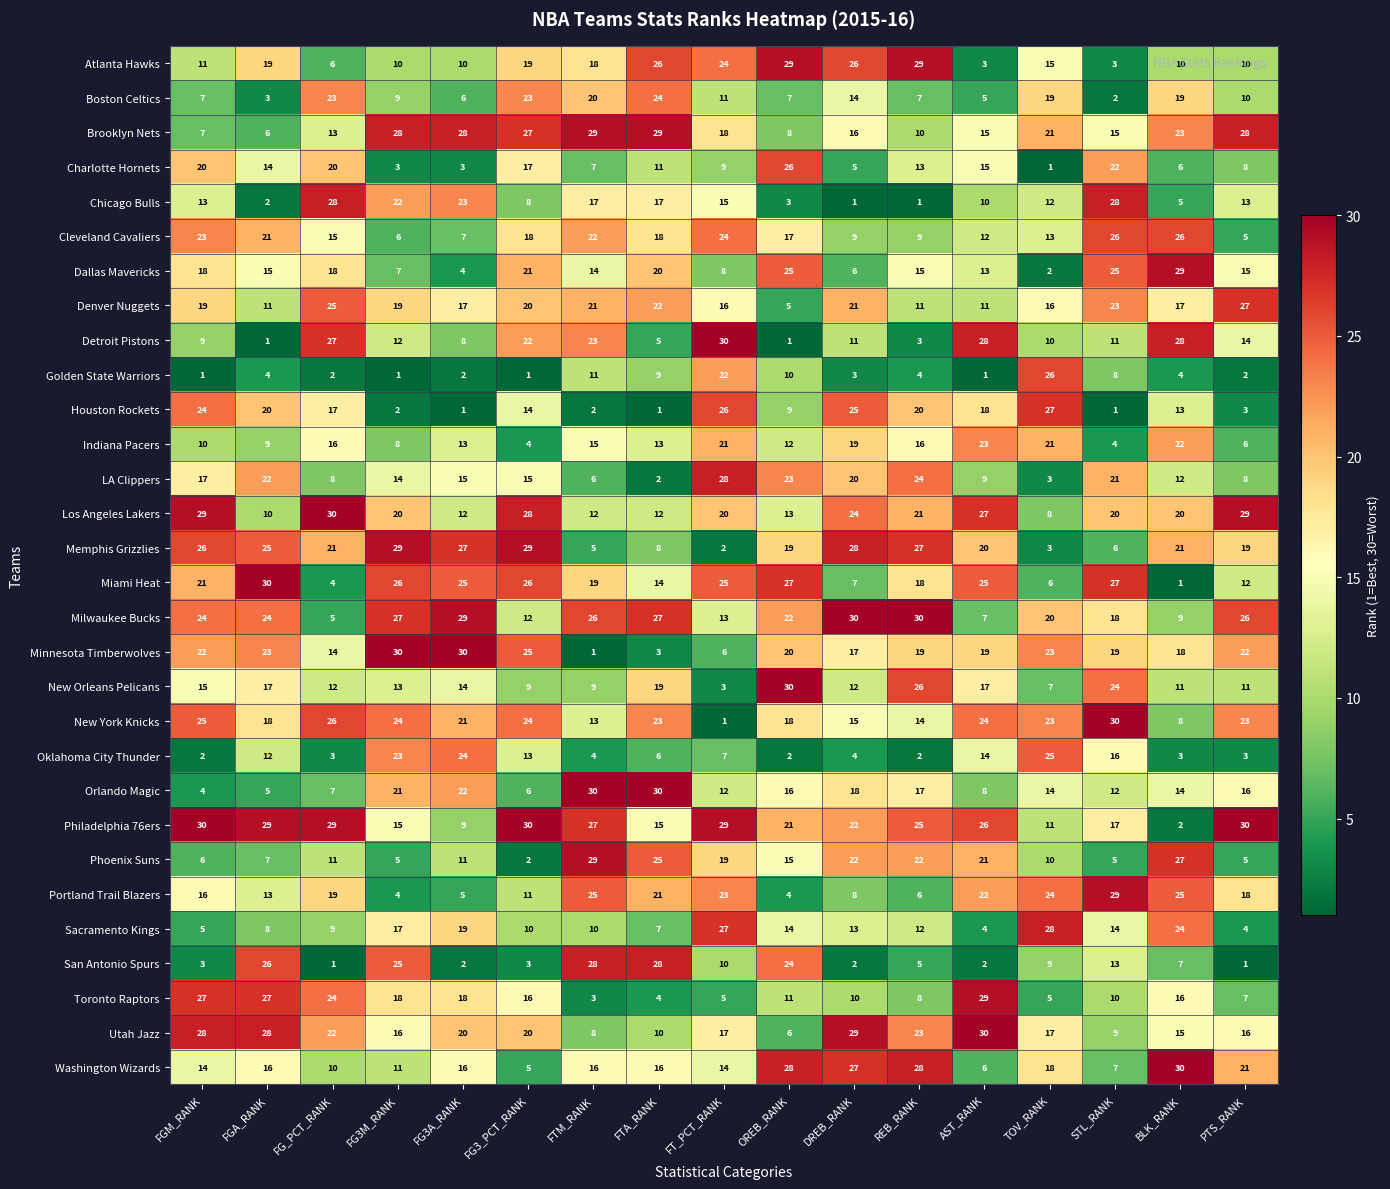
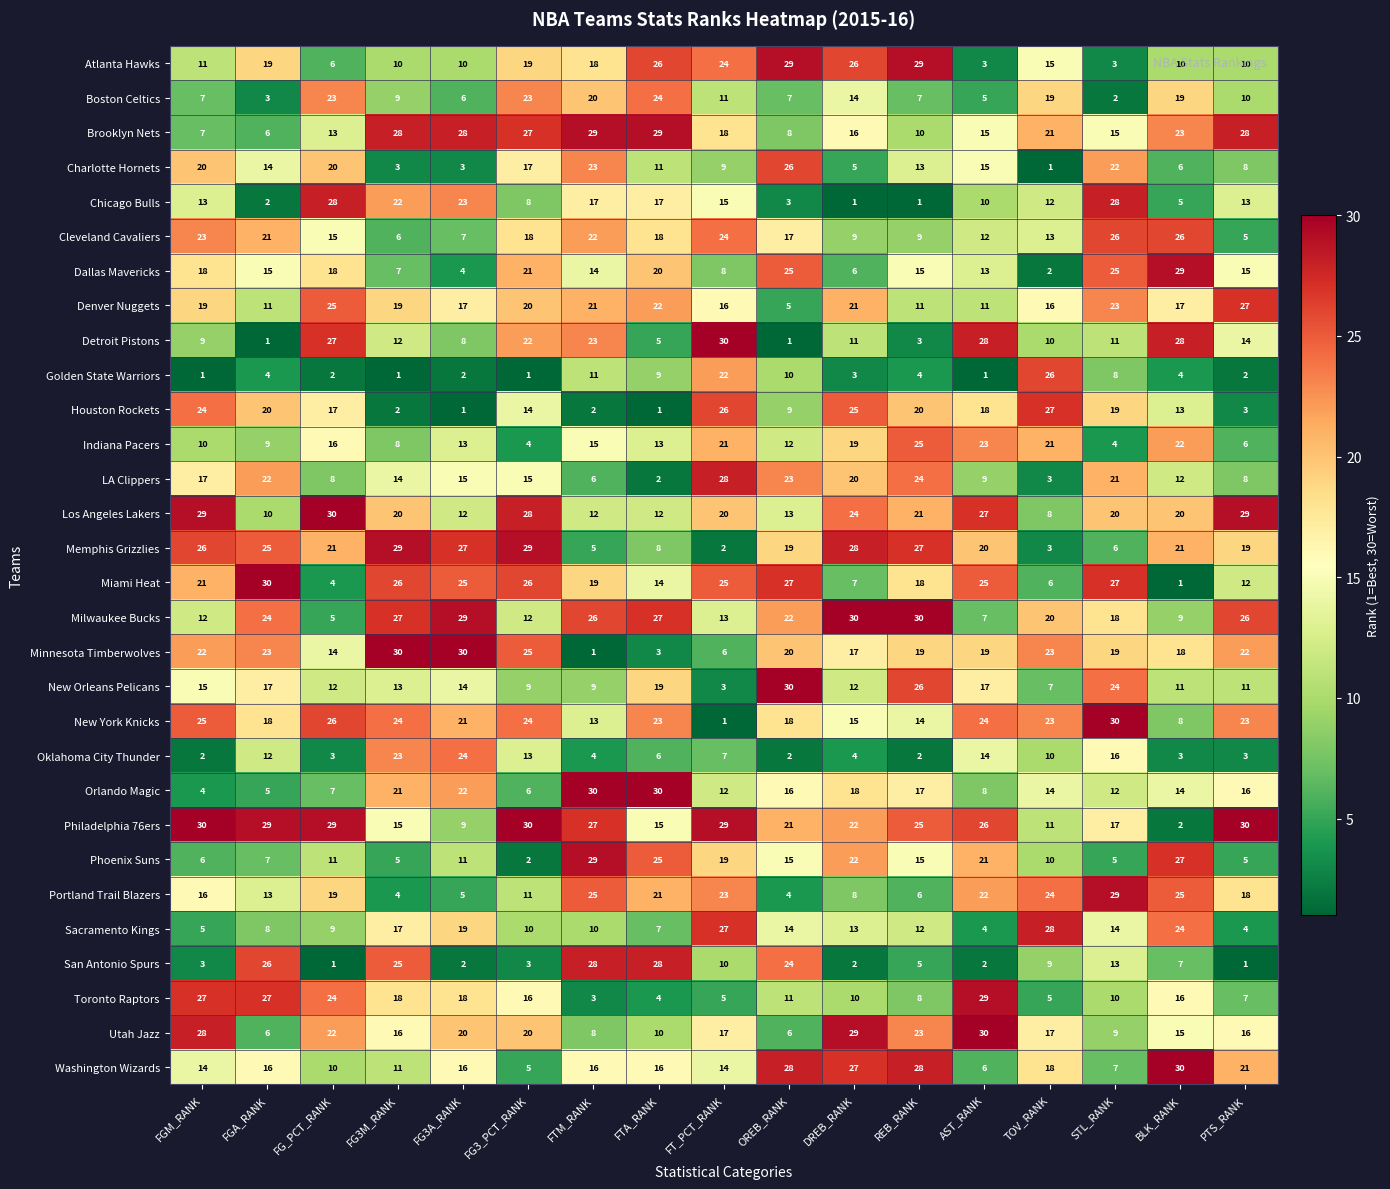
  {
    "Charlotte Hornets": {
      "FGM_RANK": 20,
      "FGA_RANK": 14,
      "FG_PCT_RANK": 20,
      "FG3M_RANK": 3,
      "FG3A_RANK": 3,
      "FG3_PCT_RANK": 17,
-     "FTM_RANK": 7,
+     "FTM_RANK": 23,
      "FTA_RANK": 11,
      "FT_PCT_RANK": 9,
      "OREB_RANK": 26,
      "DREB_RANK": 5,
      "REB_RANK": 13,
      "AST_RANK": 15,
      "TOV_RANK": 1,
      "STL_RANK": 22,
      "BLK_RANK": 6,
      "PTS_RANK": 8
    },
    "Houston Rockets": {
      "FGM_RANK": 24,
      "FGA_RANK": 20,
      "FG_PCT_RANK": 17,
      "FG3M_RANK": 2,
      "FG3A_RANK": 1,
      "FG3_PCT_RANK": 14,
      "FTM_RANK": 2,
      "FTA_RANK": 1,
      "FT_PCT_RANK": 26,
      "OREB_RANK": 9,
      "DREB_RANK": 25,
      "REB_RANK": 20,
      "AST_RANK": 18,
      "TOV_RANK": 27,
-     "STL_RANK": 1,
+     "STL_RANK": 19,
      "BLK_RANK": 13,
      "PTS_RANK": 3
    },
    "Indiana Pacers": {
      "FGM_RANK": 10,
      "FGA_RANK": 9,
      "FG_PCT_RANK": 16,
      "FG3M_RANK": 8,
      "FG3A_RANK": 13,
      "FG3_PCT_RANK": 4,
      "FTM_RANK": 15,
      "FTA_RANK": 13,
      "FT_PCT_RANK": 21,
      "OREB_RANK": 12,
      "DREB_RANK": 19,
-     "REB_RANK": 16,
+     "REB_RANK": 25,
      "AST_RANK": 23,
      "TOV_RANK": 21,
      "STL_RANK": 4,
      "BLK_RANK": 22,
      "PTS_RANK": 6
    },
    "Milwaukee Bucks": {
-     "FGM_RANK": 24,
+     "FGM_RANK": 12,
      "FGA_RANK": 24,
      "FG_PCT_RANK": 5,
      "FG3M_RANK": 27,
      "FG3A_RANK": 29,
      "FG3_PCT_RANK": 12,
      "FTM_RANK": 26,
      "FTA_RANK": 27,
      "FT_PCT_RANK": 13,
      "OREB_RANK": 22,
      "DREB_RANK": 30,
      "REB_RANK": 30,
      "AST_RANK": 7,
      "TOV_RANK": 20,
      "STL_RANK": 18,
      "BLK_RANK": 9,
      "PTS_RANK": 26
    },
    "Oklahoma City Thunder": {
      "FGM_RANK": 2,
      "FGA_RANK": 12,
      "FG_PCT_RANK": 3,
      "FG3M_RANK": 23,
      "FG3A_RANK": 24,
      "FG3_PCT_RANK": 13,
      "FTM_RANK": 4,
      "FTA_RANK": 6,
      "FT_PCT_RANK": 7,
      "OREB_RANK": 2,
      "DREB_RANK": 4,
      "REB_RANK": 2,
      "AST_RANK": 14,
-     "TOV_RANK": 25,
+     "TOV_RANK": 10,
      "STL_RANK": 16,
      "BLK_RANK": 3,
      "PTS_RANK": 3
    },
    "Phoenix Suns": {
      "FGM_RANK": 6,
      "FGA_RANK": 7,
      "FG_PCT_RANK": 11,
      "FG3M_RANK": 5,
      "FG3A_RANK": 11,
      "FG3_PCT_RANK": 2,
      "FTM_RANK": 29,
      "FTA_RANK": 25,
      "FT_PCT_RANK": 19,
      "OREB_RANK": 15,
      "DREB_RANK": 22,
-     "REB_RANK": 22,
+     "REB_RANK": 15,
      "AST_RANK": 21,
      "TOV_RANK": 10,
      "STL_RANK": 5,
      "BLK_RANK": 27,
      "PTS_RANK": 5
    },
    "Utah Jazz": {
      "FGM_RANK": 28,
-     "FGA_RANK": 28,
+     "FGA_RANK": 6,
      "FG_PCT_RANK": 22,
      "FG3M_RANK": 16,
      "FG3A_RANK": 20,
      "FG3_PCT_RANK": 20,
      "FTM_RANK": 8,
      "FTA_RANK": 10,
      "FT_PCT_RANK": 17,
      "OREB_RANK": 6,
      "DREB_RANK": 29,
      "REB_RANK": 23,
      "AST_RANK": 30,
      "TOV_RANK": 17,
      "STL_RANK": 9,
      "BLK_RANK": 15,
      "PTS_RANK": 16
    }
  }
